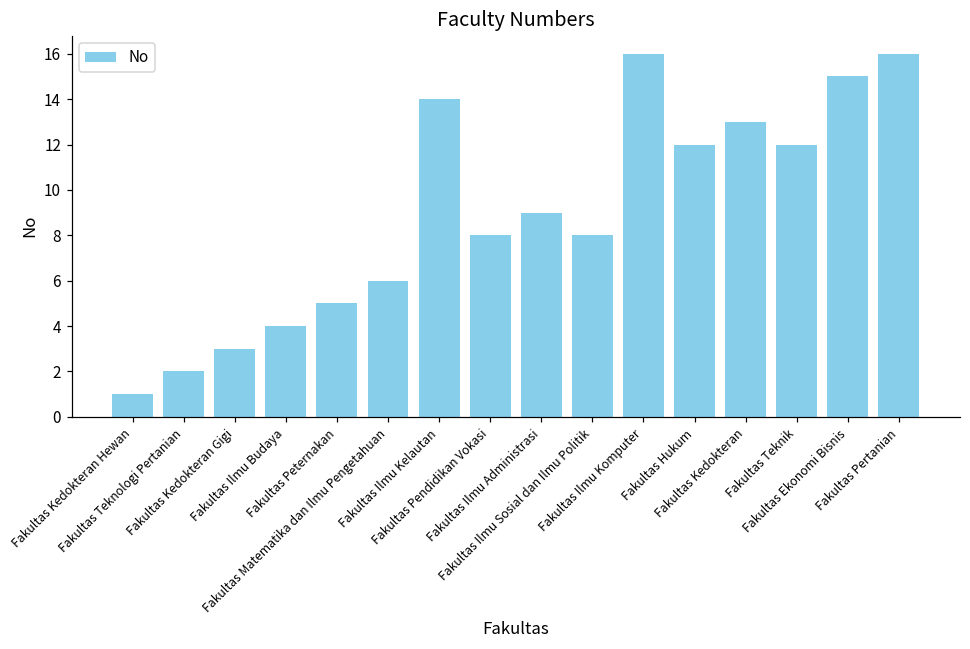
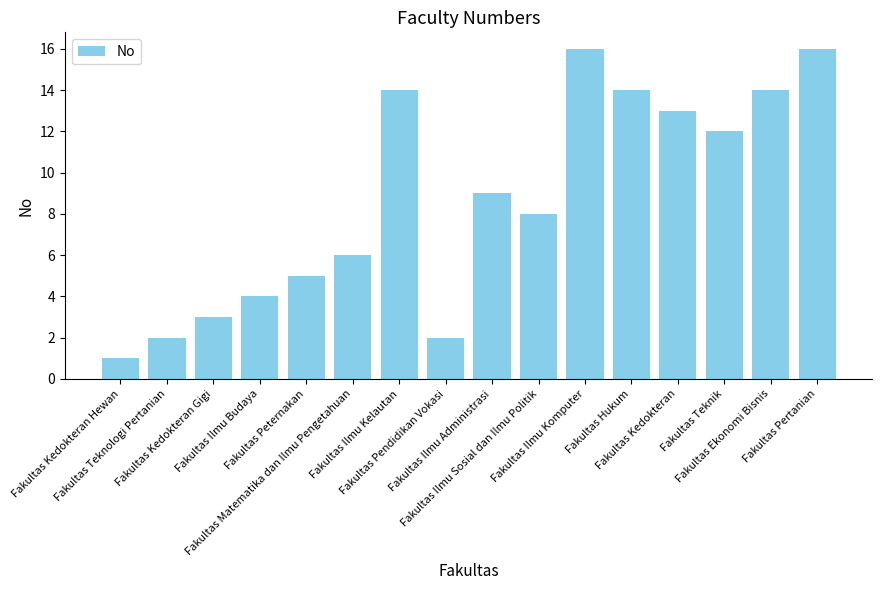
  {
    "Fakultas Kedokteran Hewan": 1,
    "Fakultas Teknologi Pertanian": 2,
    "Fakultas Kedokteran Gigi": 3,
    "Fakultas Ilmu Budaya": 4,
    "Fakultas Peternakan": 5,
    "Fakultas Matematika dan Ilmu Pengetahuan": 6,
    "Fakultas Ilmu Kelautan": 14,
-   "Fakultas Pendidikan Vokasi": 8,
+   "Fakultas Pendidikan Vokasi": 2,
    "Fakultas Ilmu Administrasi": 9,
    "Fakultas Ilmu Sosial dan Ilmu Politik": 8,
    "Fakultas Ilmu Komputer": 16,
-   "Fakultas Hukum": 12,
+   "Fakultas Hukum": 14,
    "Fakultas Kedokteran": 13,
    "Fakultas Teknik": 12,
-   "Fakultas Ekonomi Bisnis": 15,
+   "Fakultas Ekonomi Bisnis": 14,
    "Fakultas Pertanian": 16
  }
